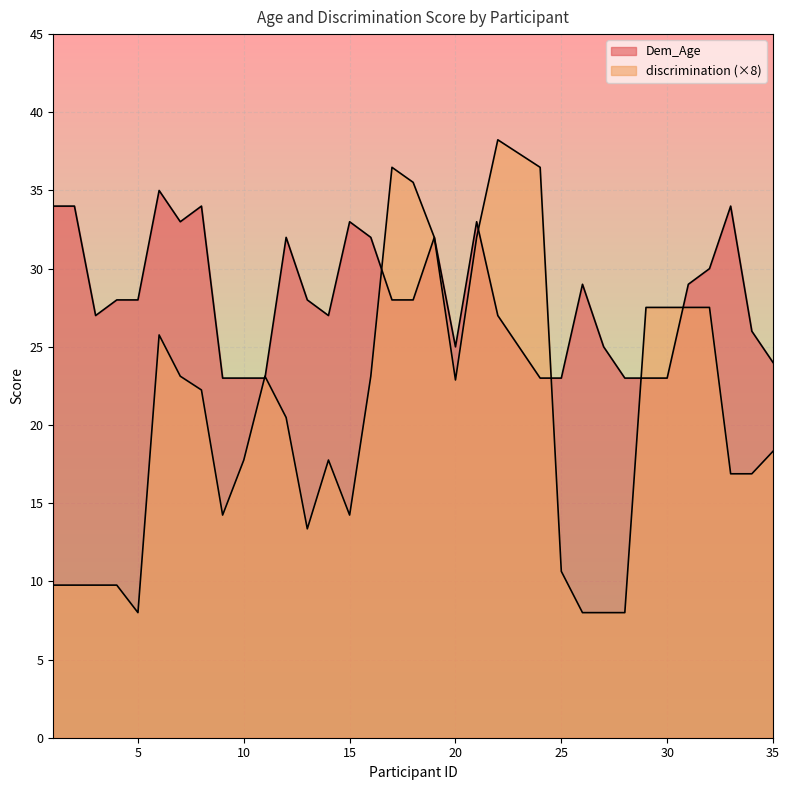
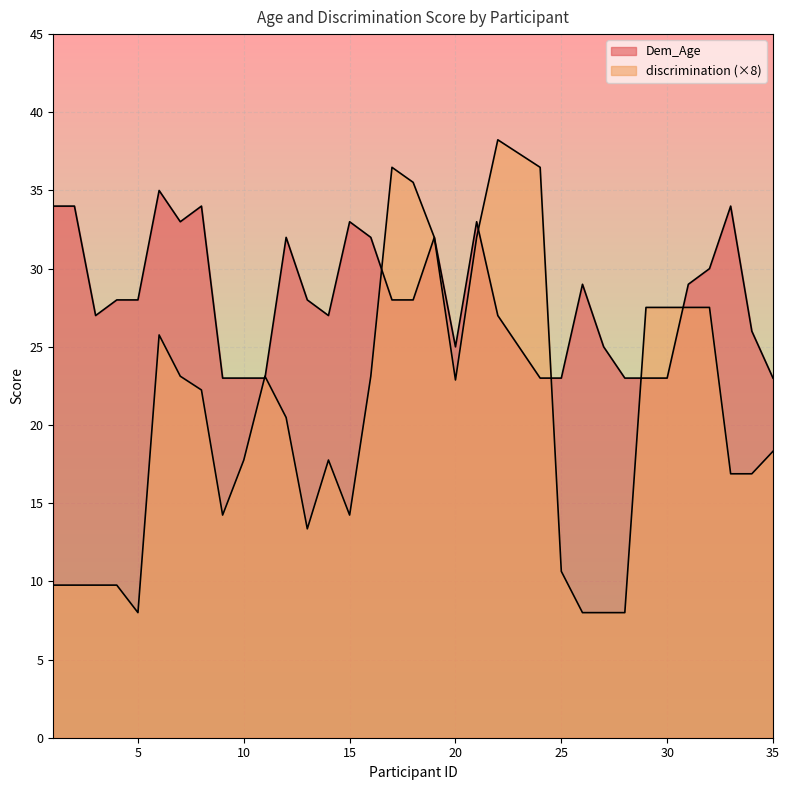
  {
    "Dem_Age": {
      "5": 28,
      "10": 23,
      "15": 33,
      "20": 25,
      "25": 23,
      "30": 23,
-     "35": 24
+     "35": 23
    },
    "discrimination (×8)": {
      "5": 8,
      "10": 17.8,
      "15": 14.2,
      "20": 23,
      "25": 10.6,
      "30": 27.5,
      "35": 18.3
    }
  }
